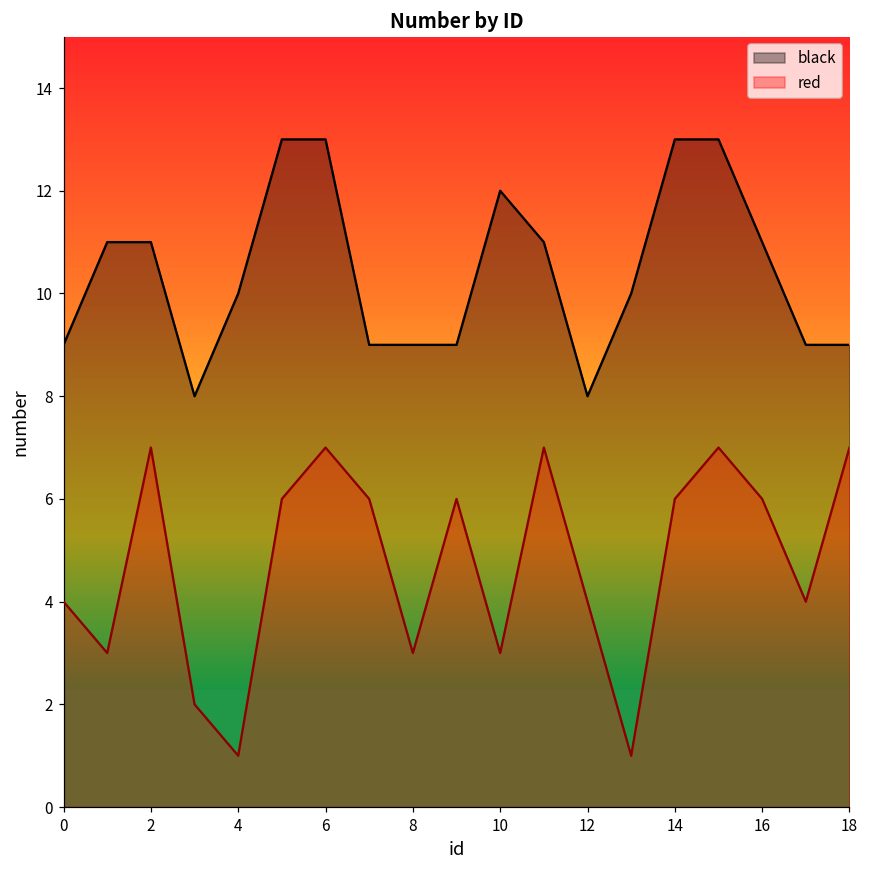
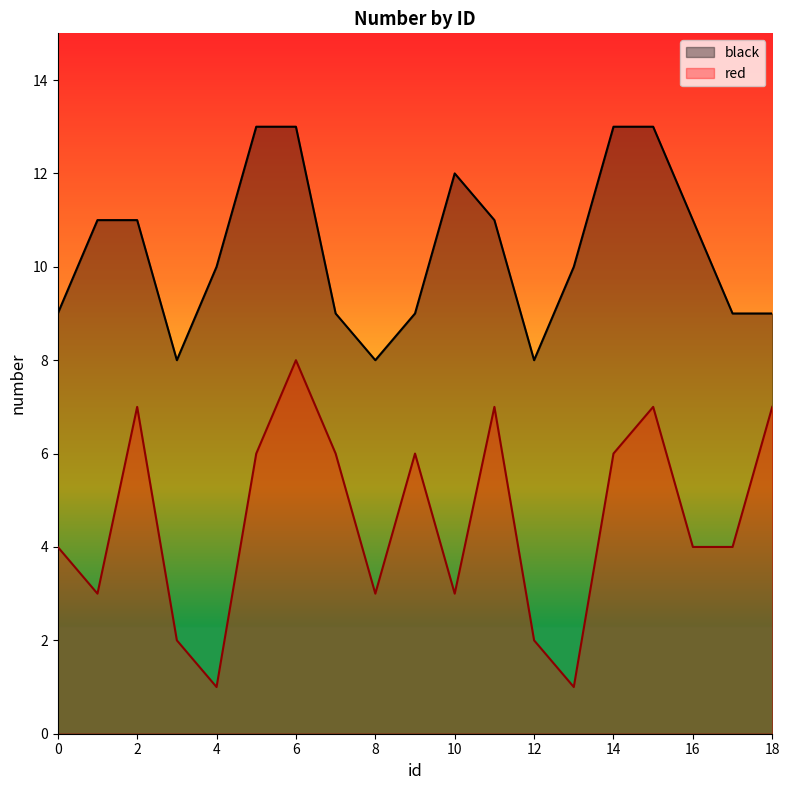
  {
    "black": {
      "0": 9,
      "2": 11,
      "4": 10,
      "6": 13,
-     "8": 9,
+     "8": 8,
      "10": 12,
      "12": 8,
      "14": 13,
      "16": 11,
      "18": 9
    },
    "red": {
      "0": 4,
      "2": 7,
      "4": 1,
-     "6": 7,
+     "6": 8,
      "8": 3,
      "10": 3,
-     "12": 4,
+     "12": 2,
      "14": 6,
-     "16": 6,
+     "16": 4,
      "18": 7
    }
  }
